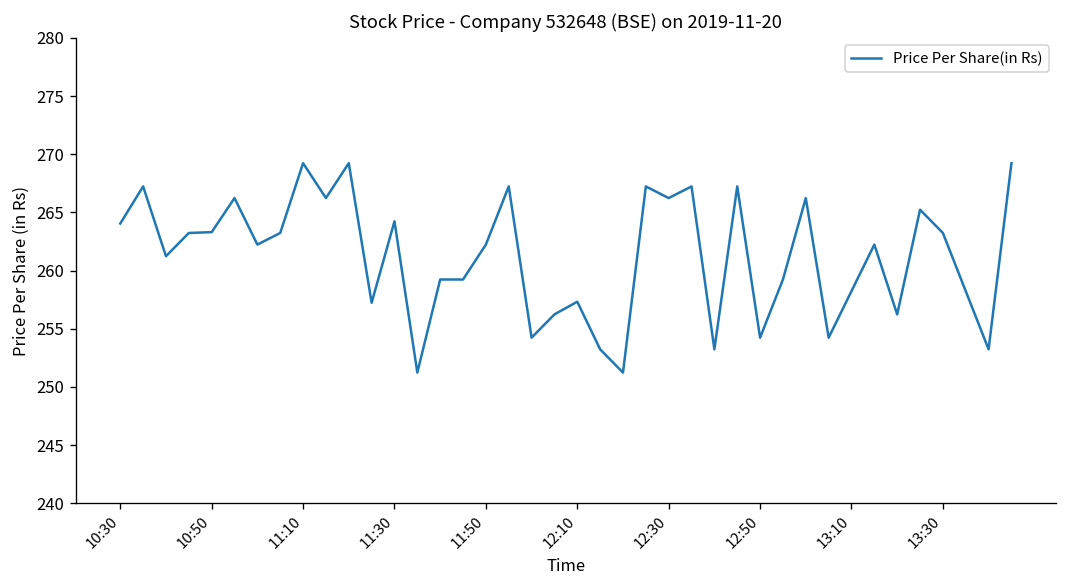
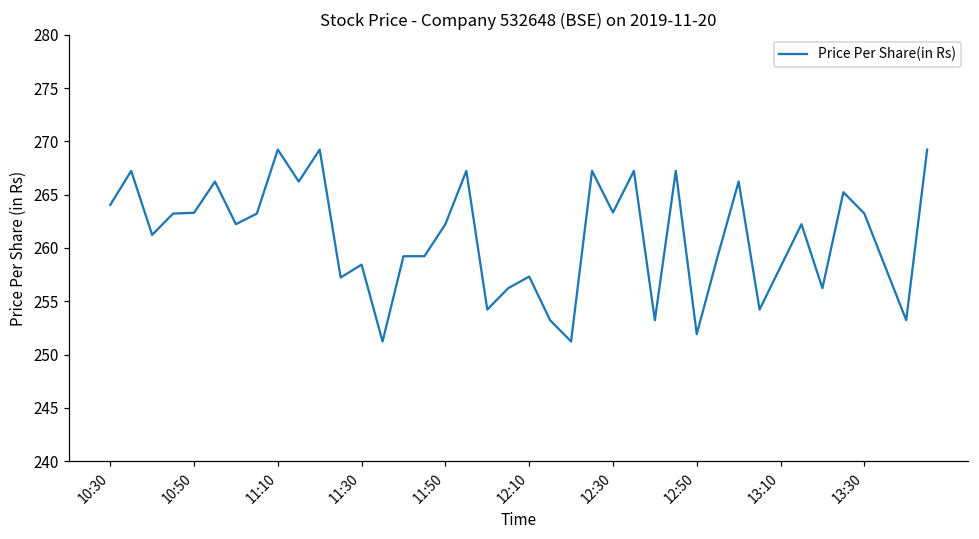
  {
    "10:30": 264,
    "10:50": 263,
    "11:10": 269,
-   "11:30": 264,
+   "11:30": 258,
    "11:50": 262,
    "12:10": 257,
-   "12:30": 266,
-   "12:50": 254,
+   "12:30": 263,
+   "12:50": 252,
    "13:10": 258,
    "13:30": 263
  }
